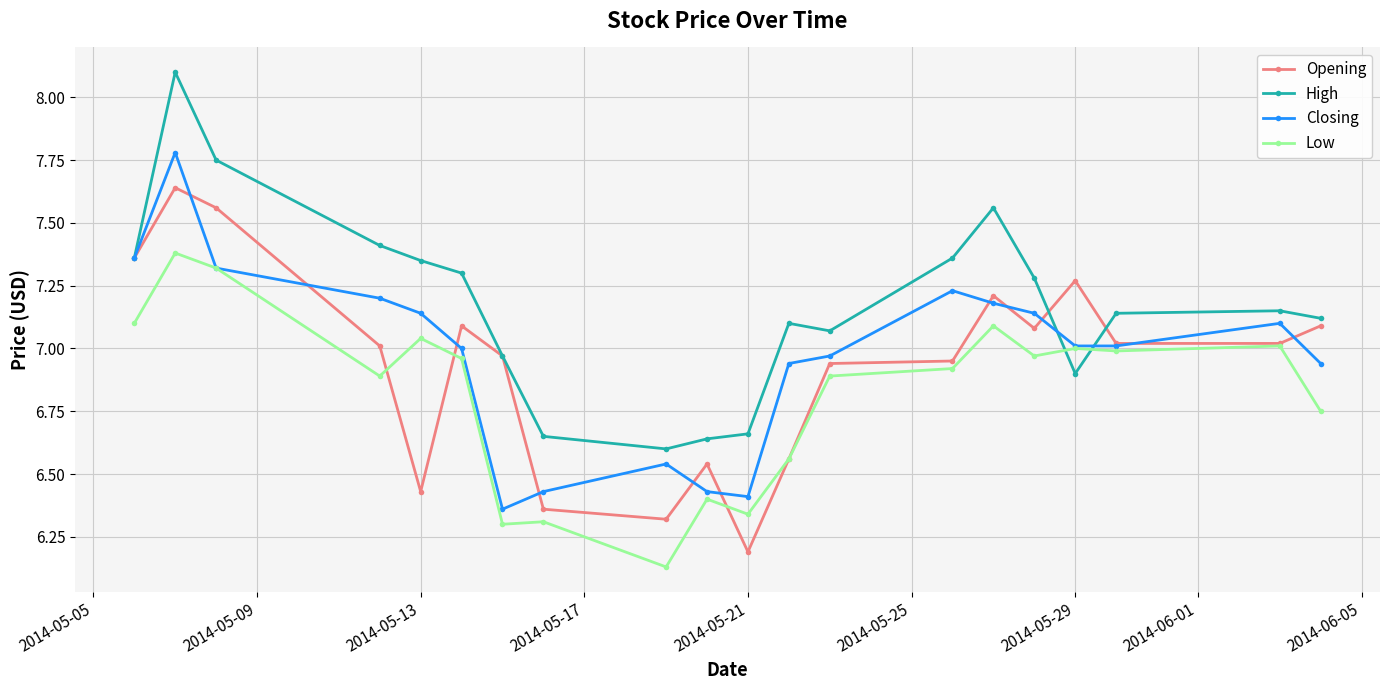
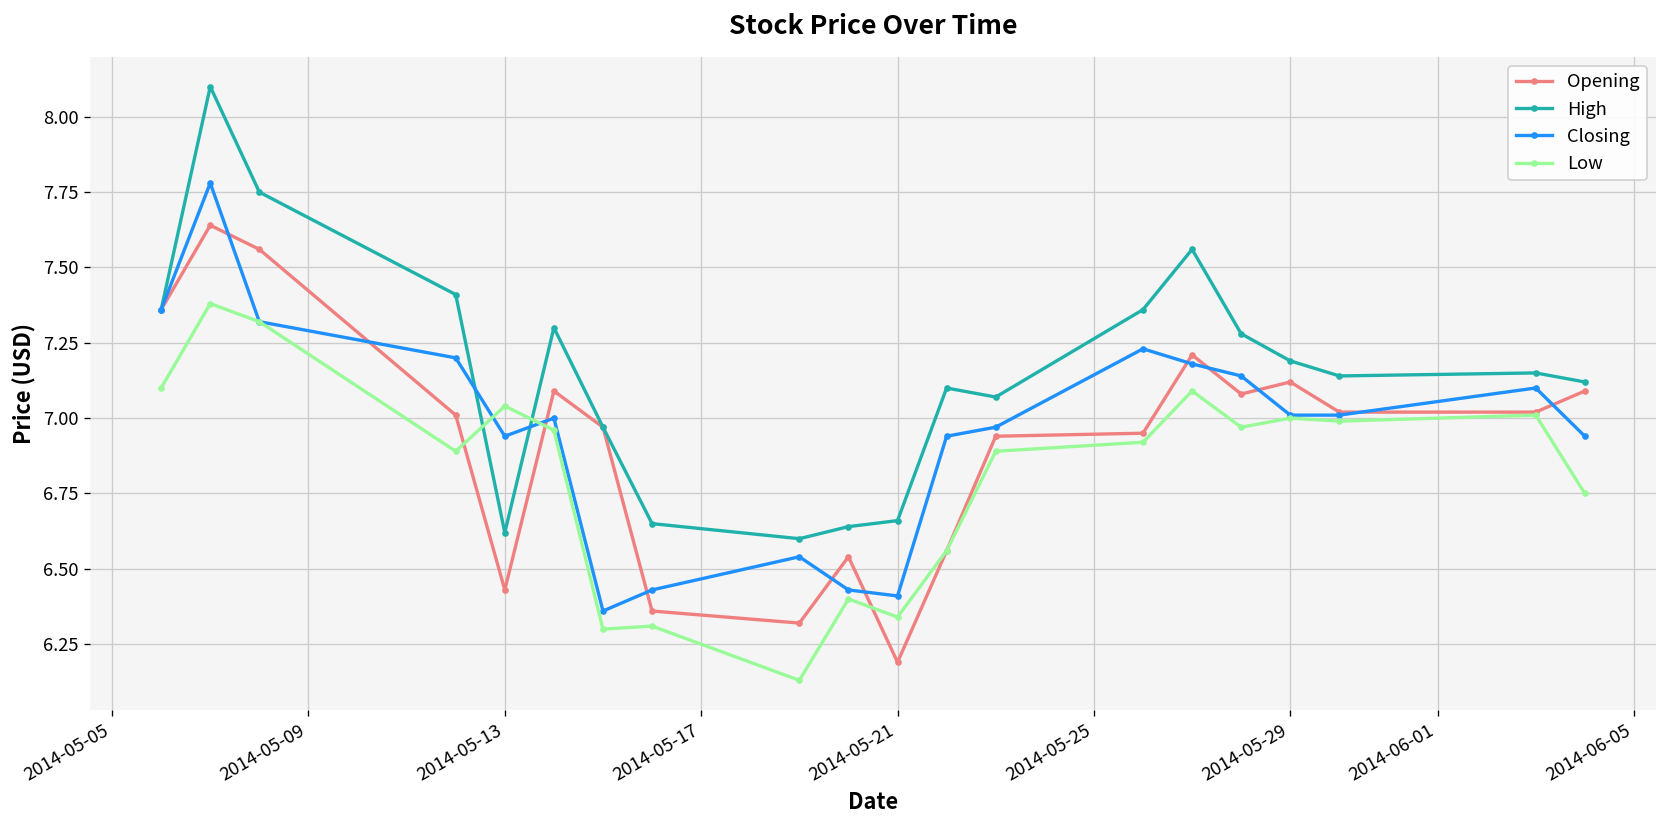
  {
    "Opening": {
      "2014-05-13": 6.43,
      "2014-05-21": 6.19,
-     "2014-05-29": 7.27
+     "2014-05-29": 7.12
    },
    "High": {
-     "2014-05-13": 7.35,
+     "2014-05-13": 6.62,
      "2014-05-21": 6.66,
-     "2014-05-29": 6.90
+     "2014-05-29": 7.19
    },
    "Closing": {
-     "2014-05-13": 7.14,
+     "2014-05-13": 6.94,
      "2014-05-21": 6.41
    },
    "Low": {
      "2014-05-13": 7.04,
      "2014-05-21": 6.34
    }
  }
